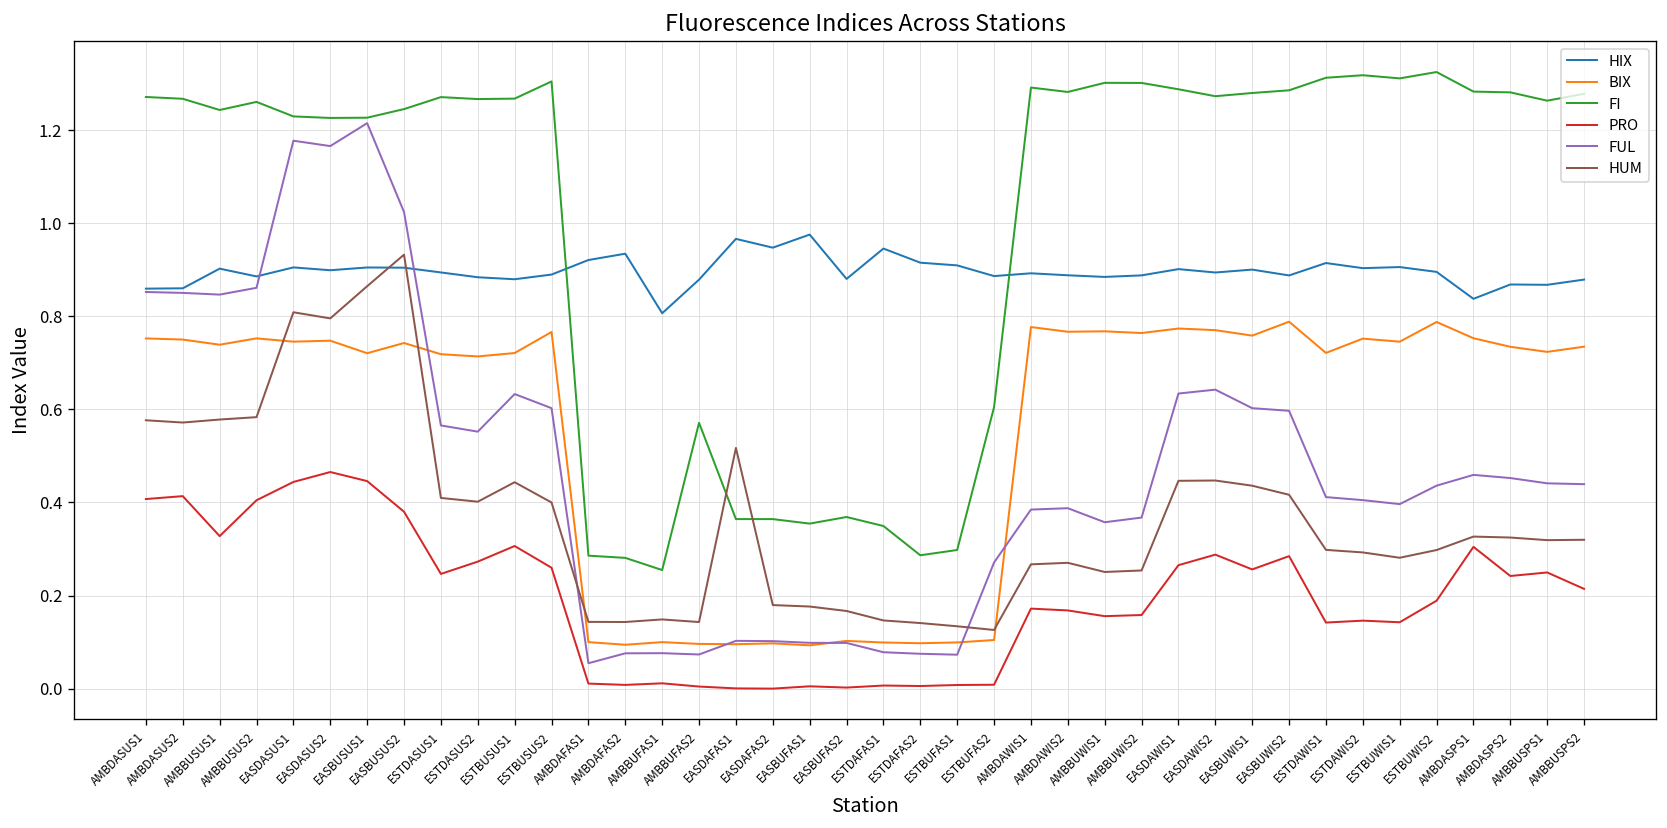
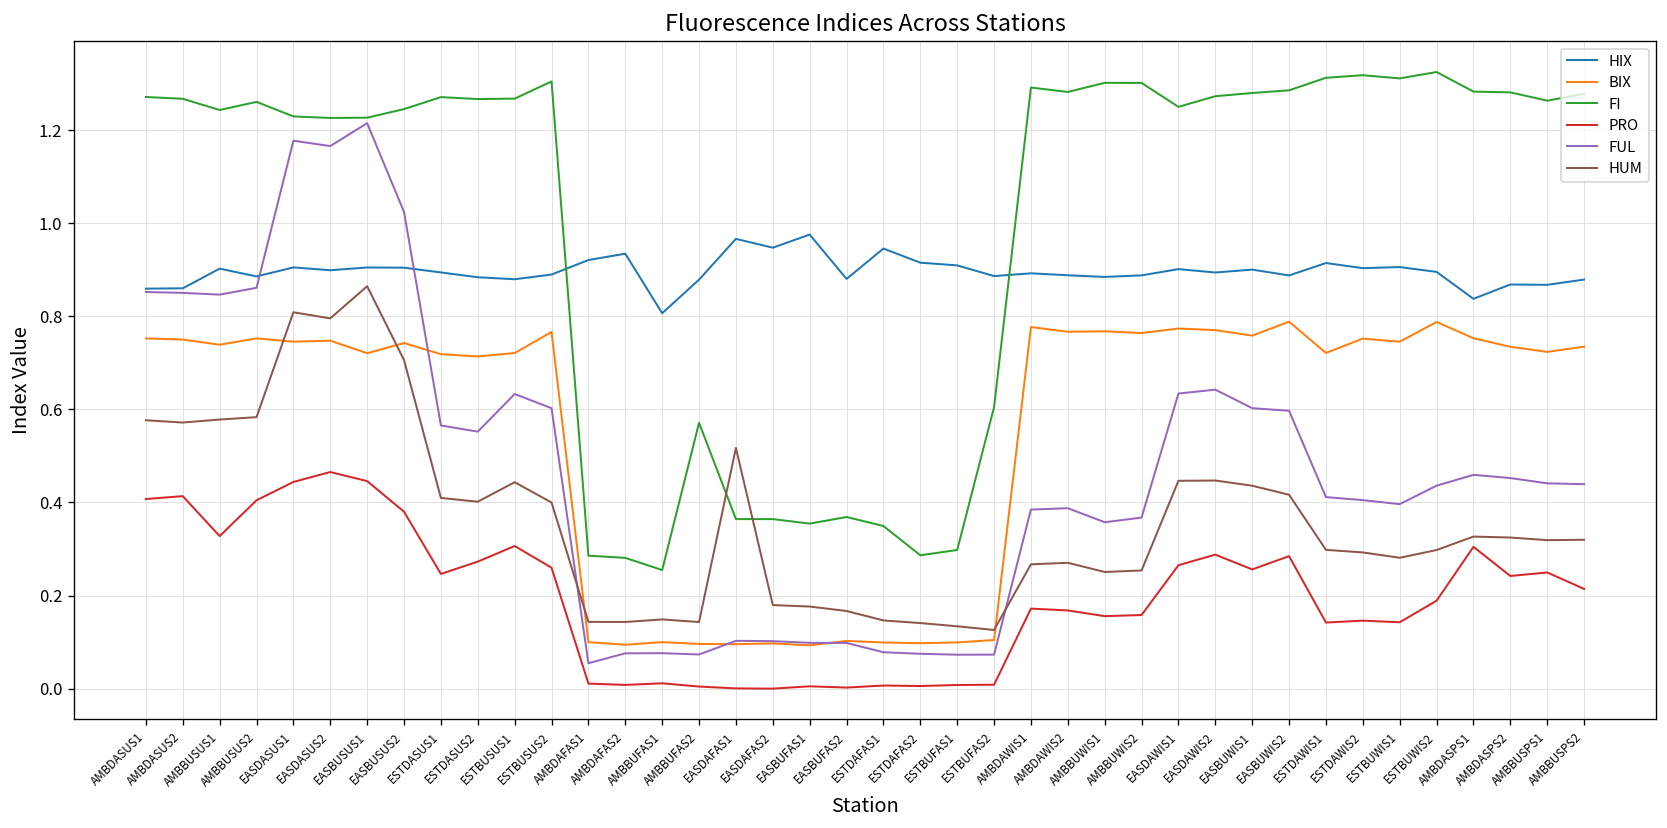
  {
    "FI": {
      "AMBDASUS1": 1.27,
      "AMBDASUS2": 1.27,
      "AMBBUSUS1": 1.24,
      "AMBBUSUS2": 1.26,
      "EASDASUS1": 1.23,
      "EASDASUS2": 1.23,
      "EASBUSUS1": 1.23,
      "EASBUSUS2": 1.25,
      "ESTDASUS1": 1.27,
      "ESTDASUS2": 1.27,
      "ESTBUSUS1": 1.27,
      "ESTBUSUS2": 1.30,
      "AMBDAFAS1": 0.29,
      "AMBDAFAS2": 0.28,
      "AMBBUFAS1": 0.25,
      "AMBBUFAS2": 0.57,
      "EASDAFAS1": 0.36,
      "EASDAFAS2": 0.36,
      "EASBUFAS1": 0.35,
      "EASBUFAS2": 0.37,
      "ESTDAFAS1": 0.35,
      "ESTDAFAS2": 0.29,
      "ESTBUFAS1": 0.30,
      "ESTBUFAS2": 0.60,
      "AMBDAWIS1": 1.29,
      "AMBDAWIS2": 1.28,
      "AMBBUWIS1": 1.30,
      "AMBBUWIS2": 1.30,
-     "EASDAWIS1": 1.29,
+     "EASDAWIS1": 1.25,
      "EASDAWIS2": 1.27,
      "EASBUWIS1": 1.28,
      "EASBUWIS2": 1.29,
      "ESTDAWIS1": 1.31,
      "ESTDAWIS2": 1.32,
      "ESTBUWIS1": 1.31,
      "ESTBUWIS2": 1.33,
      "AMBDASPS1": 1.28,
      "AMBDASPS2": 1.28,
      "AMBBUSPS1": 1.26
    },
    "FUL": {
      "AMBDASUS1": 0.85,
      "AMBDASUS2": 0.85,
      "AMBBUSUS1": 0.85,
      "AMBBUSUS2": 0.86,
      "EASDASUS1": 1.18,
      "EASDASUS2": 1.17,
      "EASBUSUS1": 1.22,
      "EASBUSUS2": 1.02,
      "ESTDASUS1": 0.57,
      "ESTDASUS2": 0.55,
      "ESTBUSUS1": 0.63,
      "ESTBUSUS2": 0.60,
      "AMBDAFAS1": 0.05,
      "AMBDAFAS2": 0.08,
      "AMBBUFAS1": 0.08,
      "AMBBUFAS2": 0.07,
      "EASDAFAS1": 0.10,
      "ESTDAFAS1": 0.08,
      "ESTDAFAS2": 0.07,
      "ESTBUFAS1": 0.07,
-     "ESTBUFAS2": 0.27,
+     "ESTBUFAS2": 0.07,
      "AMBDAWIS1": 0.38,
      "AMBDAWIS2": 0.39,
      "AMBBUWIS1": 0.36,
      "AMBBUWIS2": 0.37,
      "EASDAWIS1": 0.63,
      "EASDAWIS2": 0.64,
      "EASBUWIS1": 0.60,
      "EASBUWIS2": 0.60,
      "ESTDAWIS1": 0.41,
      "ESTDAWIS2": 0.41,
      "ESTBUWIS1": 0.40,
      "ESTBUWIS2": 0.44,
      "AMBDASPS1": 0.46,
      "AMBDASPS2": 0.45,
      "AMBBUSPS1": 0.44,
      "AMBBUSPS2": 0.44
    },
    "HUM": {
      "AMBDASUS1": 0.58,
      "AMBDASUS2": 0.57,
      "AMBBUSUS1": 0.58,
      "AMBBUSUS2": 0.58,
      "EASDASUS1": 0.81,
      "EASDASUS2": 0.80,
      "EASBUSUS1": 0.86,
-     "EASBUSUS2": 0.93,
+     "EASBUSUS2": 0.71,
      "ESTDASUS1": 0.41,
      "ESTDASUS2": 0.40,
      "ESTBUSUS1": 0.44,
      "ESTBUSUS2": 0.40,
      "AMBDAFAS1": 0.14,
      "AMBDAFAS2": 0.14,
      "AMBBUFAS1": 0.15,
      "AMBBUFAS2": 0.14,
      "EASDAFAS1": 0.52,
      "EASDAFAS2": 0.18,
      "EASBUFAS1": 0.18,
      "EASBUFAS2": 0.17,
      "ESTDAFAS1": 0.15,
      "ESTDAFAS2": 0.14,
      "ESTBUFAS1": 0.13,
      "ESTBUFAS2": 0.13,
      "AMBDAWIS1": 0.27,
      "AMBDAWIS2": 0.27,
      "AMBBUWIS1": 0.25,
      "AMBBUWIS2": 0.25,
      "EASDAWIS1": 0.45,
      "EASDAWIS2": 0.45,
      "EASBUWIS1": 0.44,
      "EASBUWIS2": 0.42,
      "ESTDAWIS1": 0.30,
      "ESTDAWIS2": 0.29,
      "ESTBUWIS1": 0.28,
      "ESTBUWIS2": 0.30,
      "AMBDASPS1": 0.33,
      "AMBDASPS2": 0.32,
      "AMBBUSPS1": 0.32,
      "AMBBUSPS2": 0.32
    }
  }
